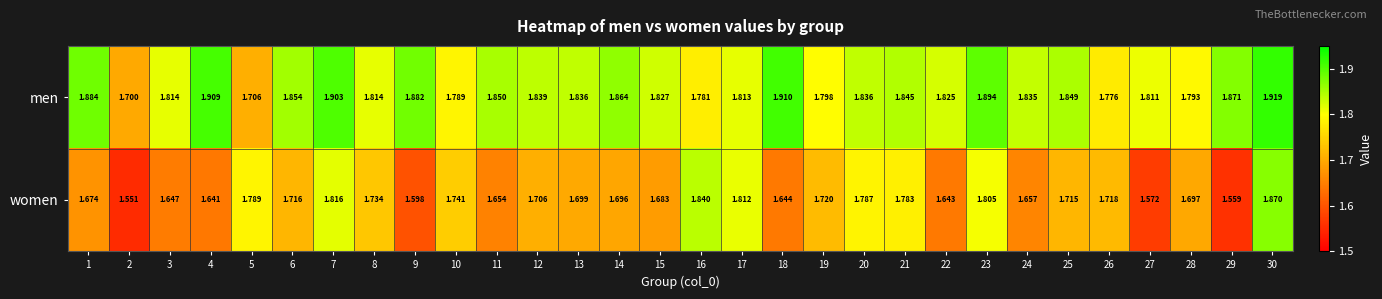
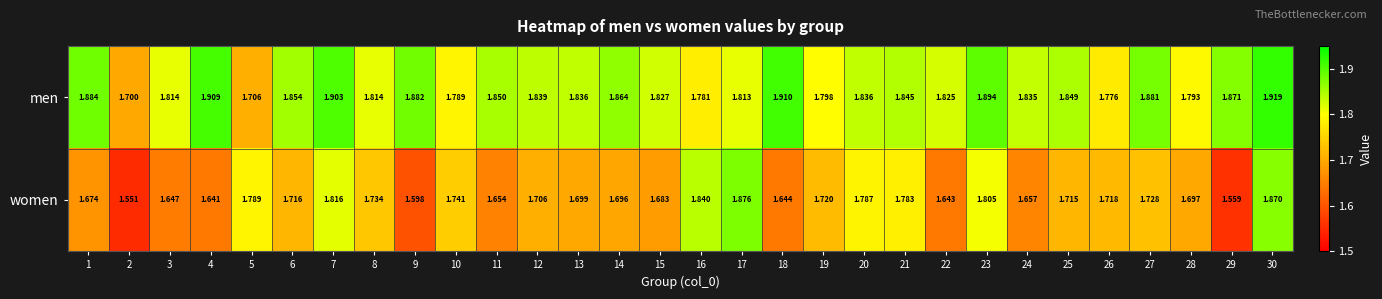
  {
    "men": {
      "1": 1.884,
      "2": 1.700,
      "3": 1.814,
      "4": 1.909,
      "5": 1.706,
      "6": 1.854,
      "7": 1.903,
      "8": 1.814,
      "9": 1.882,
      "10": 1.789,
      "11": 1.850,
      "12": 1.839,
      "13": 1.836,
      "14": 1.864,
      "15": 1.827,
      "16": 1.781,
      "17": 1.813,
      "18": 1.910,
      "19": 1.798,
      "20": 1.836,
      "21": 1.845,
      "22": 1.825,
      "23": 1.894,
      "24": 1.835,
      "25": 1.849,
      "26": 1.776,
-     "27": 1.811,
+     "27": 1.881,
      "28": 1.793,
      "29": 1.871,
      "30": 1.919
    },
    "women": {
      "1": 1.674,
      "2": 1.551,
      "3": 1.647,
      "4": 1.641,
      "5": 1.789,
      "6": 1.716,
      "7": 1.816,
      "8": 1.734,
      "9": 1.598,
      "10": 1.741,
      "11": 1.654,
      "12": 1.706,
      "13": 1.699,
      "14": 1.696,
      "15": 1.683,
      "16": 1.840,
-     "17": 1.812,
+     "17": 1.876,
      "18": 1.644,
      "19": 1.720,
      "20": 1.787,
      "21": 1.783,
      "22": 1.643,
      "23": 1.805,
      "24": 1.657,
      "25": 1.715,
      "26": 1.718,
-     "27": 1.572,
+     "27": 1.728,
      "28": 1.697,
      "29": 1.559,
      "30": 1.870
    }
  }
